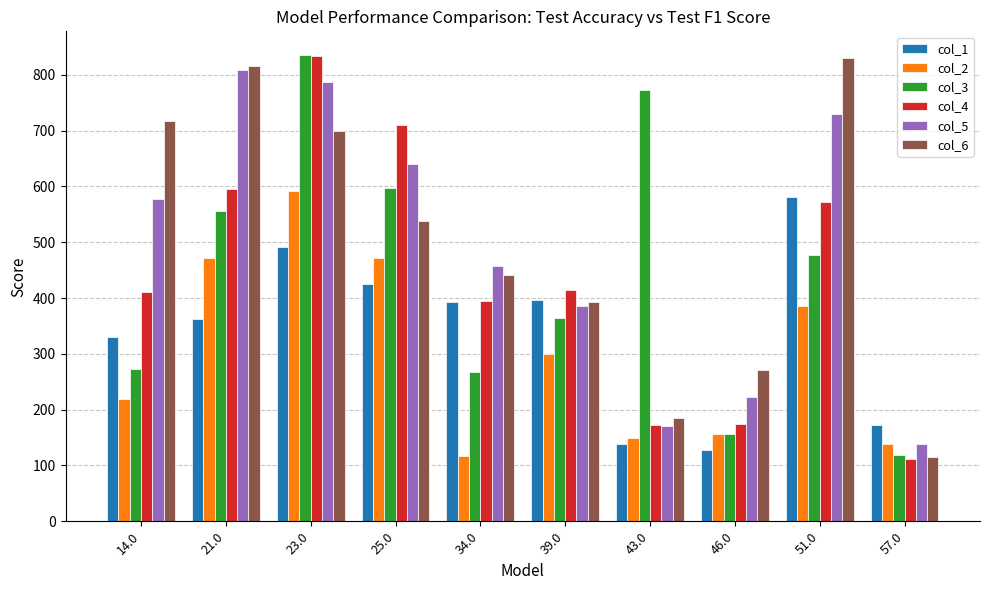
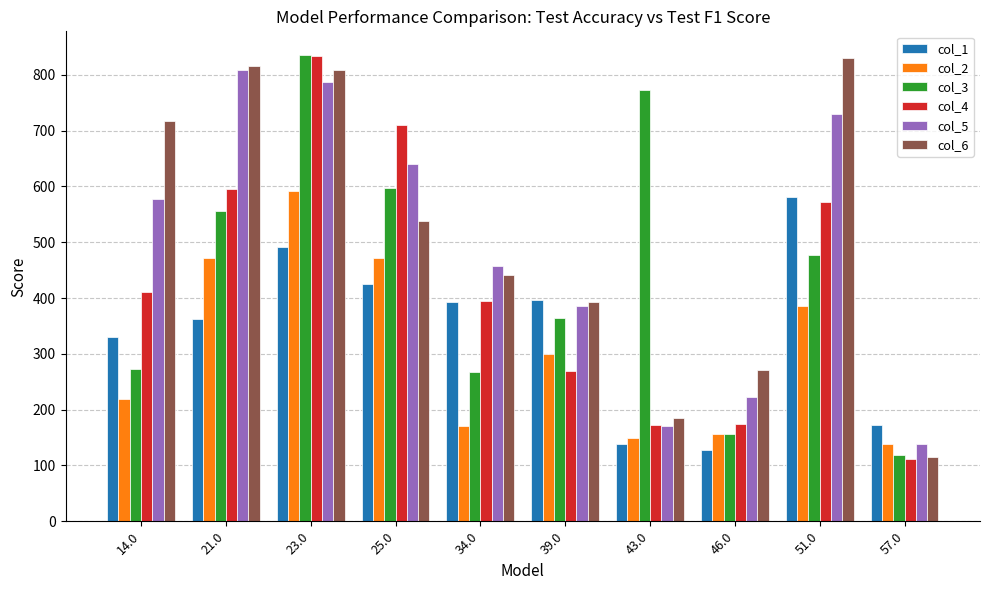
  {
    "col_1": {
      "14.0": 330,
      "21.0": 360,
      "23.0": 490,
      "25.0": 420,
      "34.0": 390,
      "39.0": 400,
      "43.0": 140,
      "46.0": 130,
      "51.0": 580,
      "57.0": 170
    },
    "col_2": {
      "14.0": 220,
      "21.0": 470,
      "23.0": 590,
      "25.0": 470,
-     "34.0": 120,
+     "34.0": 170,
      "39.0": 300,
      "43.0": 150,
      "46.0": 160,
      "51.0": 380,
      "57.0": 140
    },
    "col_3": {
      "14.0": 270,
      "21.0": 560,
      "23.0": 840,
      "25.0": 600,
      "34.0": 270,
      "39.0": 360,
      "43.0": 770,
      "46.0": 160,
      "51.0": 480,
      "57.0": 120
    },
    "col_4": {
      "14.0": 410,
      "21.0": 600,
      "23.0": 830,
      "25.0": 710,
      "34.0": 390,
-     "39.0": 410,
+     "39.0": 270,
      "43.0": 170,
      "46.0": 170,
      "51.0": 570,
      "57.0": 110
    },
    "col_5": {
      "14.0": 580,
      "21.0": 810,
      "23.0": 790,
      "25.0": 640,
      "34.0": 460,
      "39.0": 390,
      "43.0": 170,
      "46.0": 220,
      "51.0": 730,
      "57.0": 140
    },
    "col_6": {
      "14.0": 720,
      "21.0": 820,
-     "23.0": 700,
+     "23.0": 810,
      "25.0": 540,
      "34.0": 440,
      "39.0": 390,
      "43.0": 190,
      "46.0": 270,
      "51.0": 830,
      "57.0": 120
    }
  }
